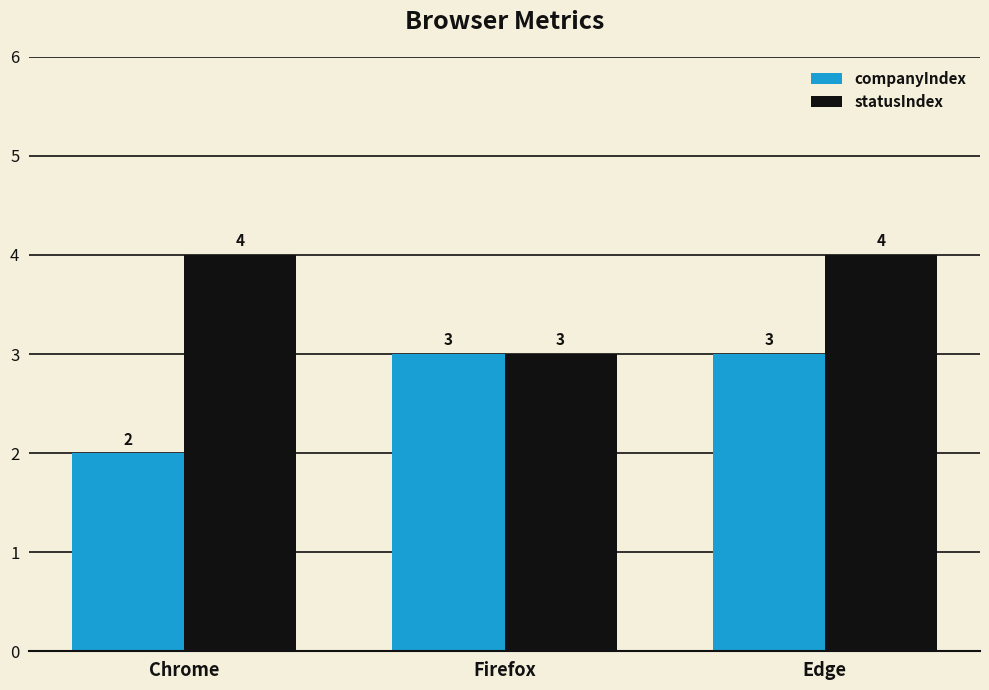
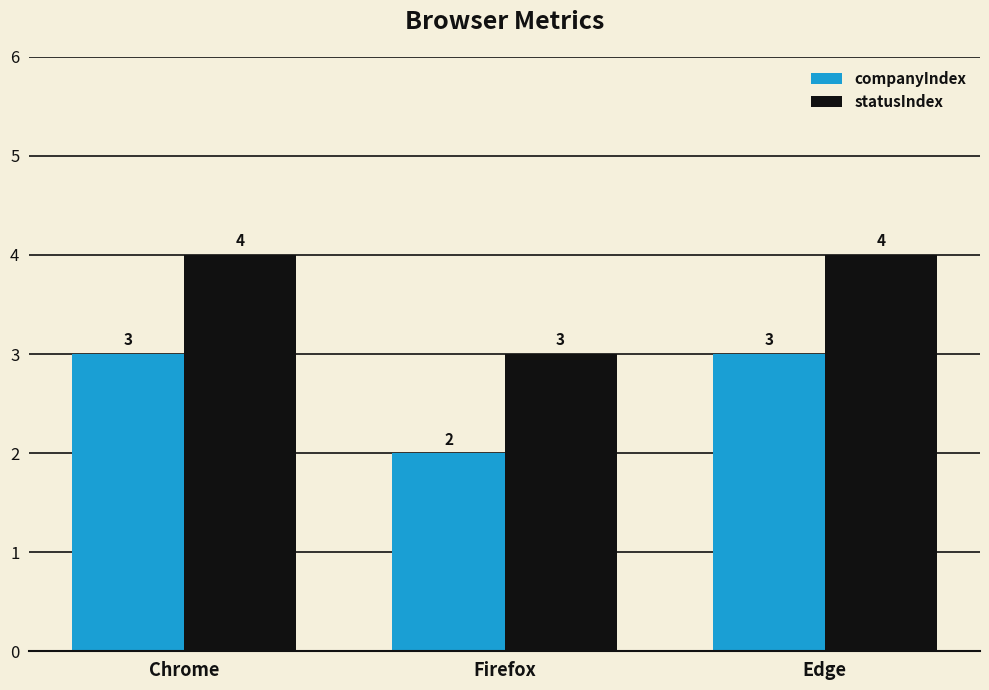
  {
    "companyIndex": {
-     "Chrome": 2,
-     "Firefox": 3,
+     "Chrome": 3,
+     "Firefox": 2,
      "Edge": 3
    },
    "statusIndex": {
      "Chrome": 4,
      "Firefox": 3,
      "Edge": 4
    }
  }
